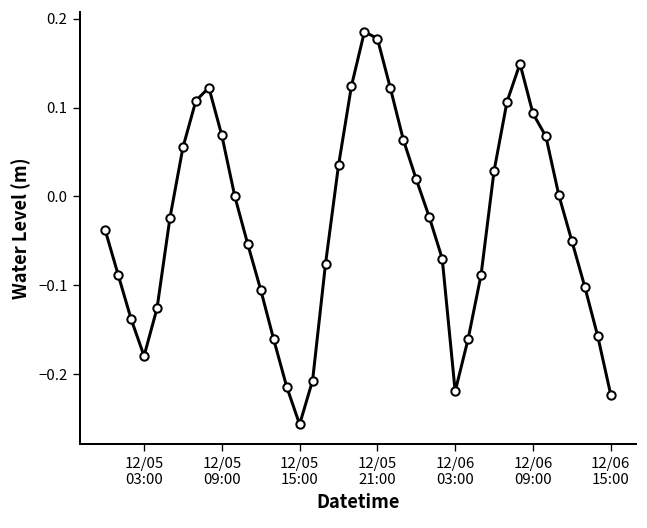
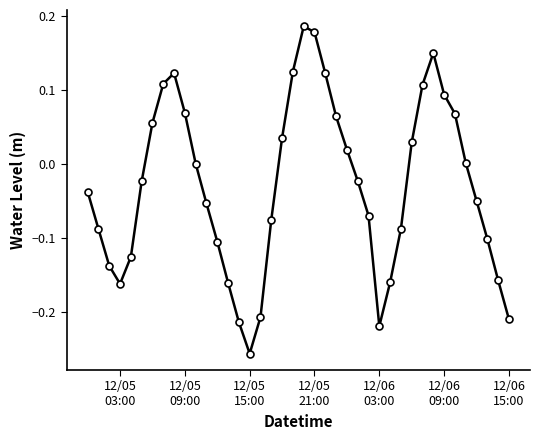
  {
-   "12/05 03:00": -0.18,
+   "12/05 03:00": -0.16,
    "12/05 09:00": 0.07,
    "12/05 15:00": -0.26,
    "12/05 21:00": 0.18,
    "12/06 03:00": -0.22,
    "12/06 09:00": 0.09,
-   "12/06 15:00": -0.22
+   "12/06 15:00": -0.21
  }
